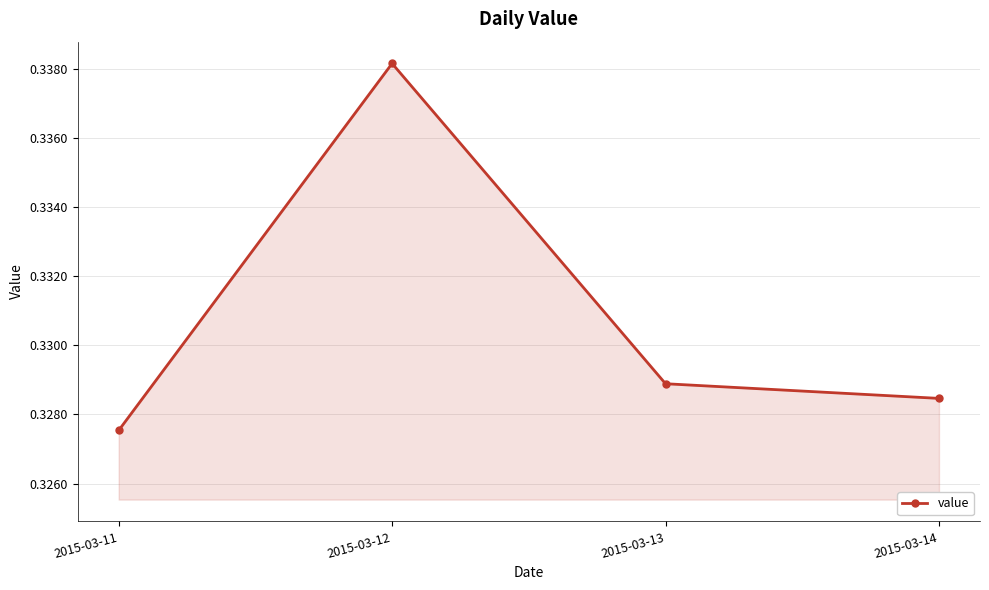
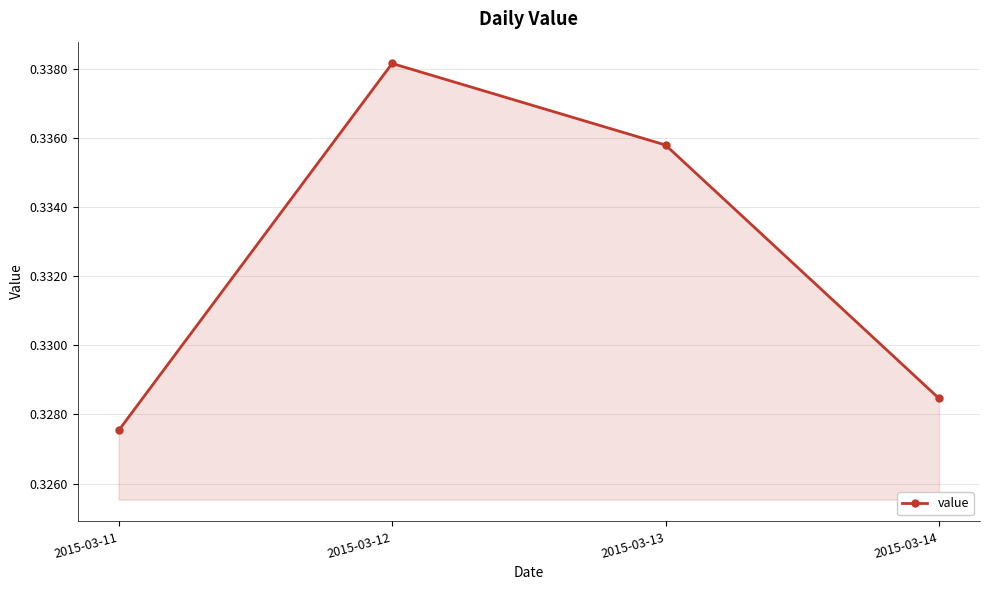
  {
    "2015-03-11": 0.3275,
    "2015-03-12": 0.3382,
-   "2015-03-13": 0.3289,
+   "2015-03-13": 0.3358,
    "2015-03-14": 0.3285
  }
